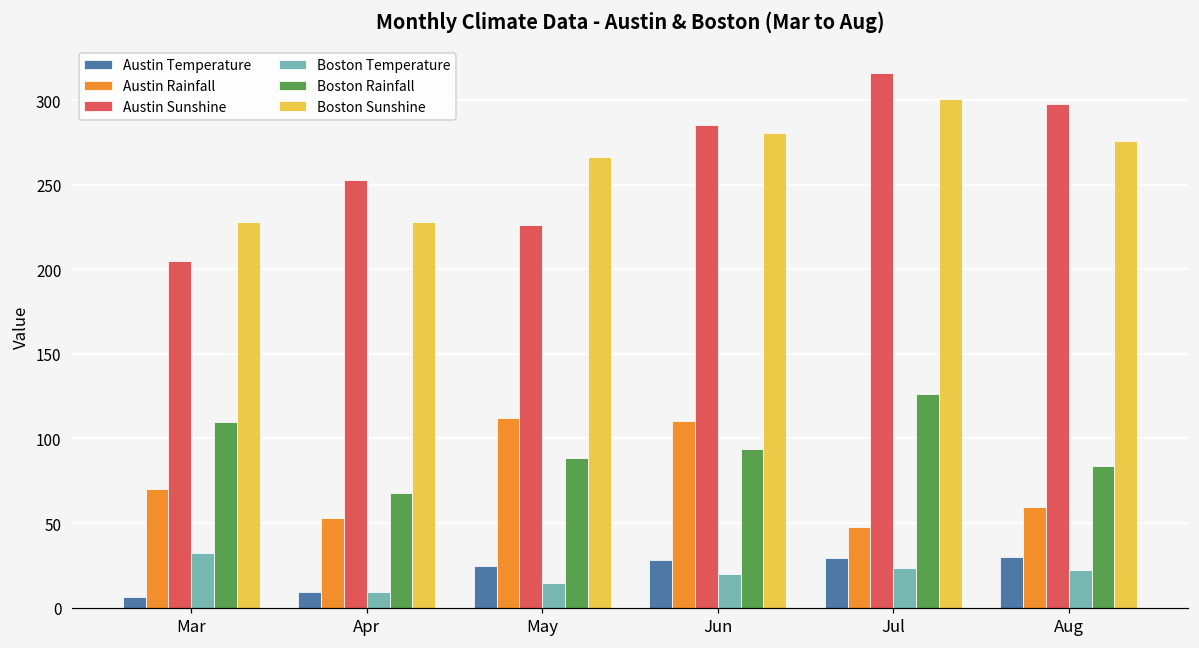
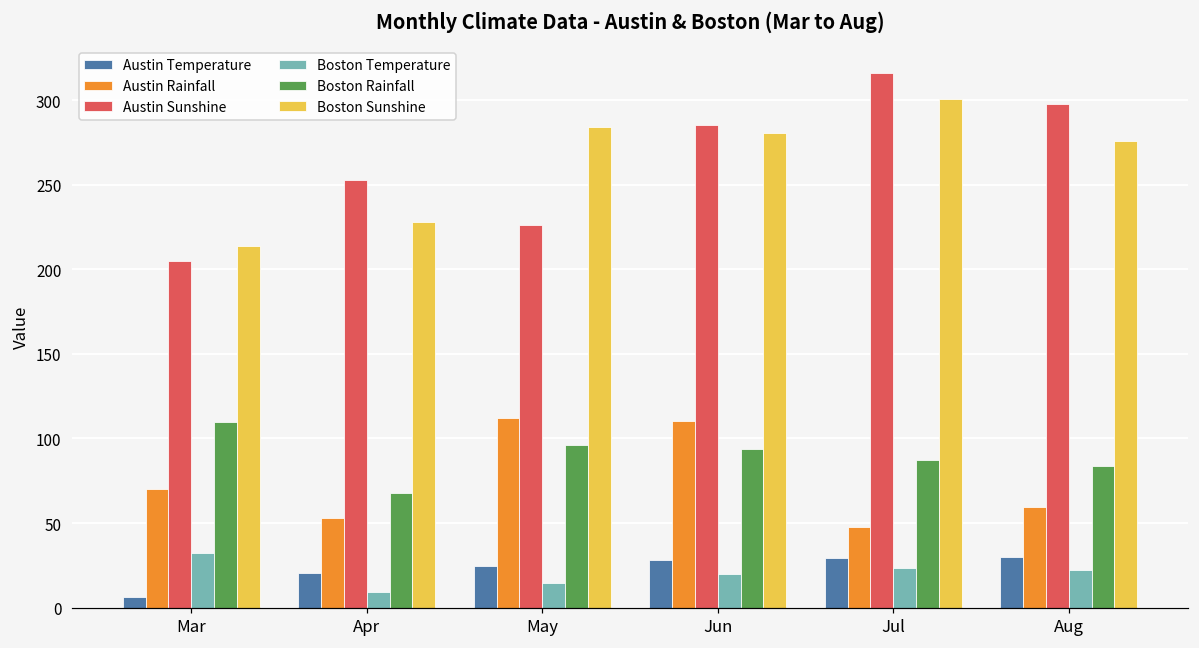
  {
    "Austin Temperature": {
      "Mar": 6,
-     "Apr": 9,
+     "Apr": 21,
      "May": 25,
      "Jun": 28,
      "Jul": 29,
      "Aug": 30
    },
    "Austin Rainfall": {
      "Mar": 70,
      "Apr": 53,
      "May": 112,
      "Jun": 110,
      "Jul": 48,
      "Aug": 60
    },
    "Austin Sunshine": {
      "Mar": 205,
      "Apr": 253,
      "May": 226,
      "Jun": 285,
      "Jul": 316,
      "Aug": 298
    },
    "Boston Temperature": {
      "Mar": 32,
      "Apr": 9,
      "May": 15,
      "Jun": 20,
      "Jul": 23,
      "Aug": 22
    },
    "Boston Rainfall": {
      "Mar": 110,
      "Apr": 68,
-     "May": 88,
+     "May": 96,
      "Jun": 94,
-     "Jul": 126,
+     "Jul": 87,
      "Aug": 84
    },
    "Boston Sunshine": {
-     "Mar": 228,
+     "Mar": 214,
      "Apr": 228,
-     "May": 267,
+     "May": 284,
      "Jun": 281,
      "Jul": 301,
      "Aug": 276
    }
  }
